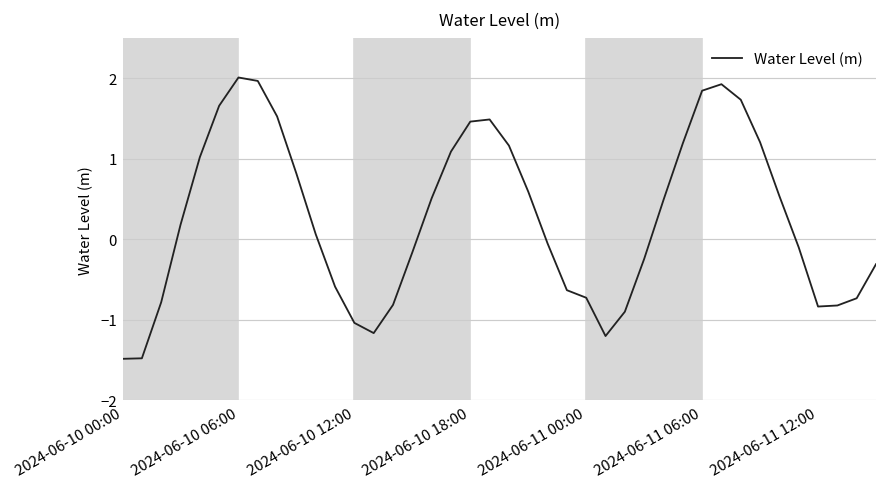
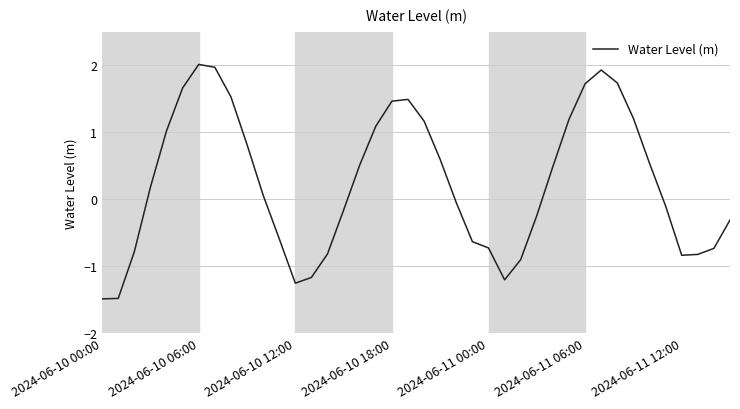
  {
    "2024-06-10 00:00": -1.5,
    "2024-06-10 06:00": 2.0,
-   "2024-06-10 12:00": -1.0,
+   "2024-06-10 12:00": -1.3,
    "2024-06-10 18:00": 1.5,
    "2024-06-11 00:00": -0.7,
-   "2024-06-11 06:00": 1.8,
+   "2024-06-11 06:00": 1.7,
    "2024-06-11 12:00": -0.8
  }
